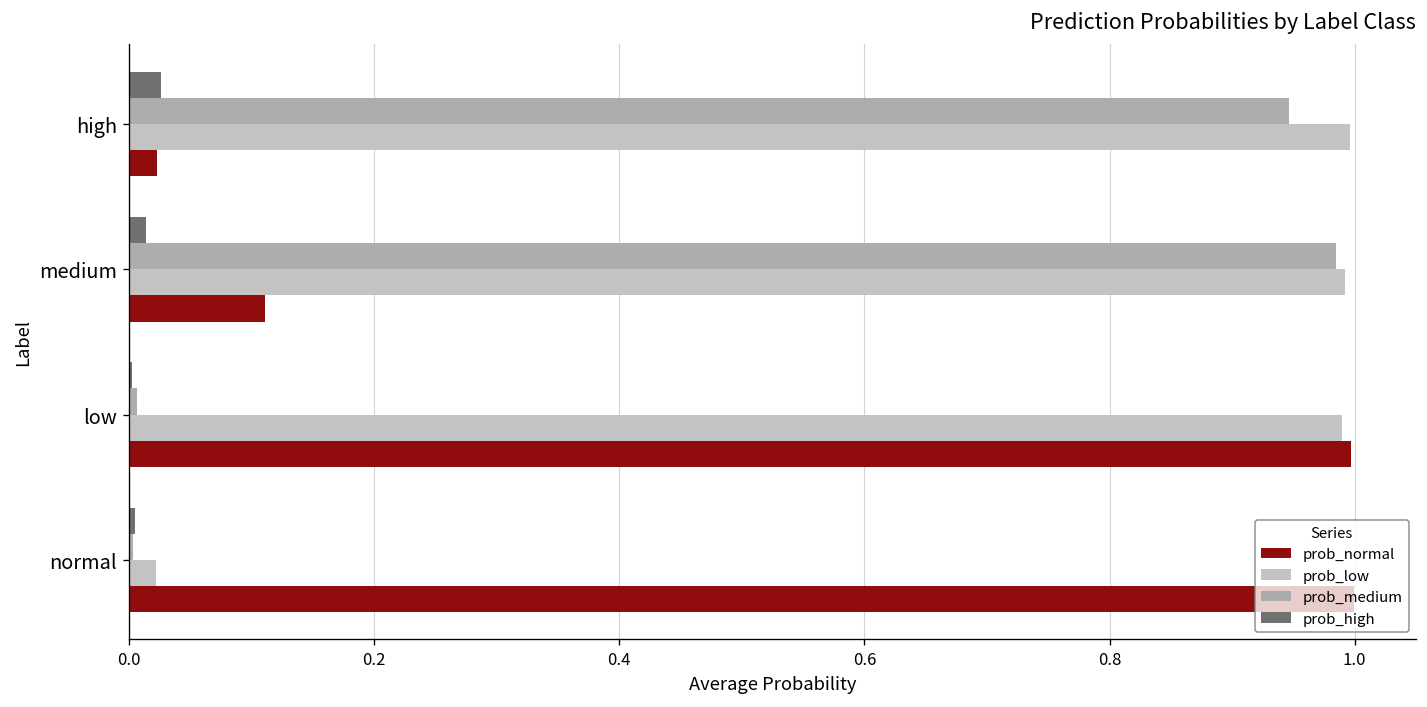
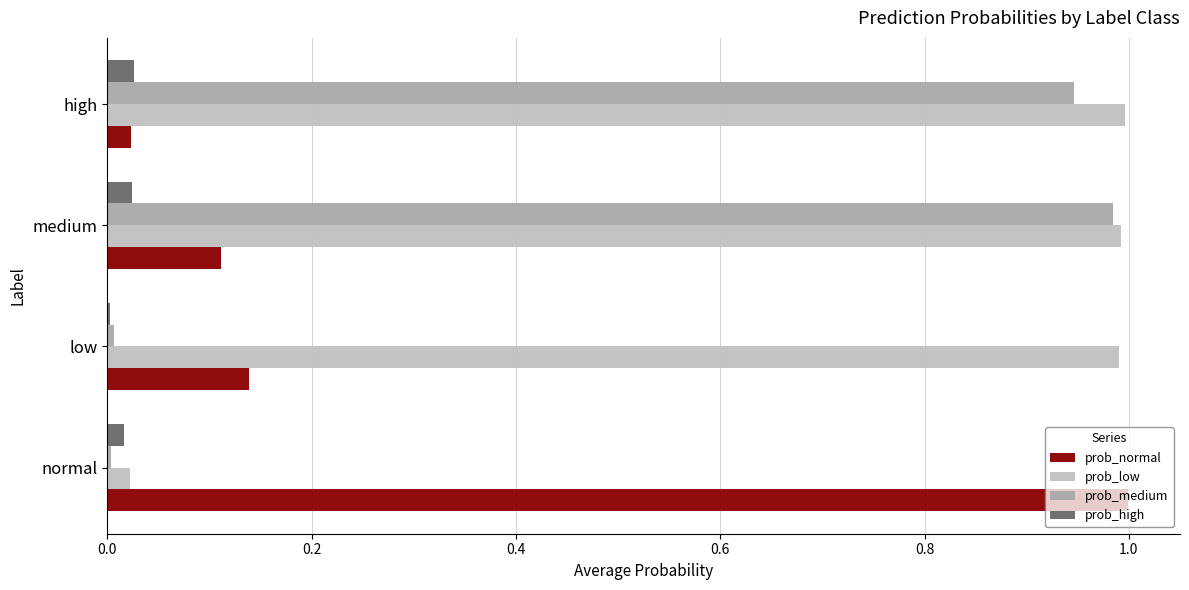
  {
    "prob_normal": {
      "high": 0.023,
      "medium": 0.111,
-     "low": 0.997
+     "low": 0.139
    },
    "prob_high": {
      "high": 0.026,
-     "medium": 0.014,
+     "medium": 0.024,
      "low": 0.003,
-     "normal": 0.005
+     "normal": 0.016
    }
  }
